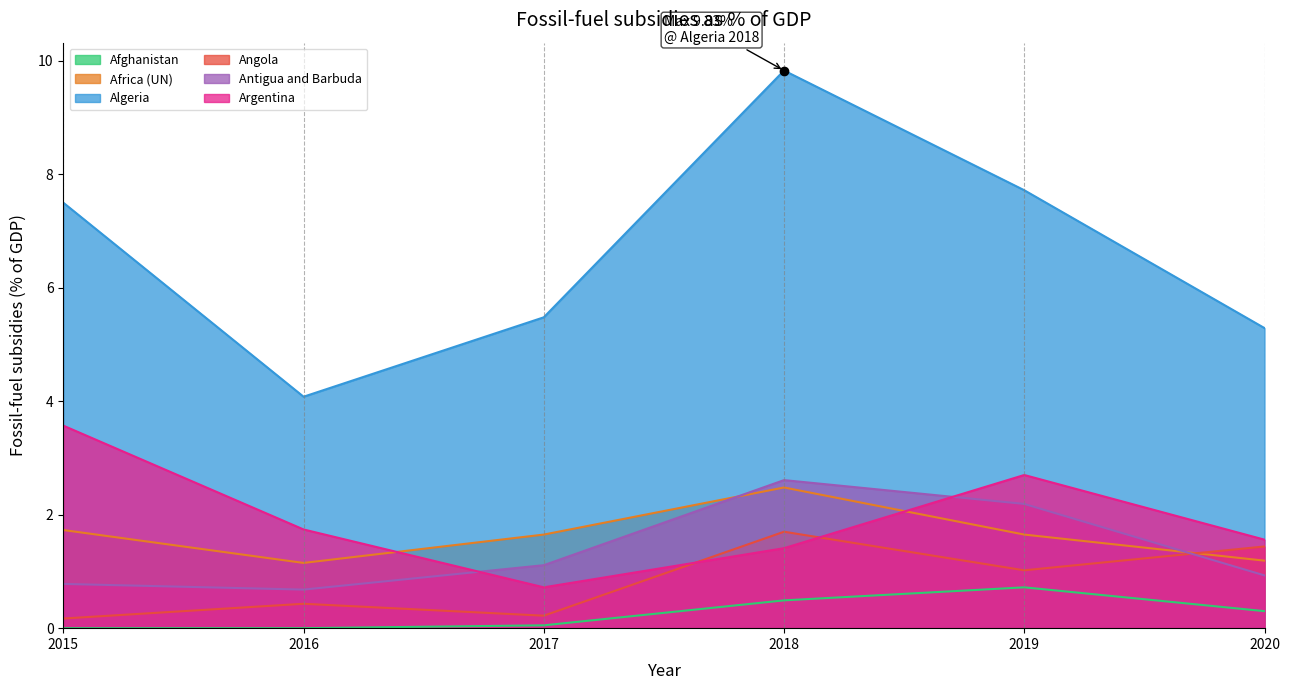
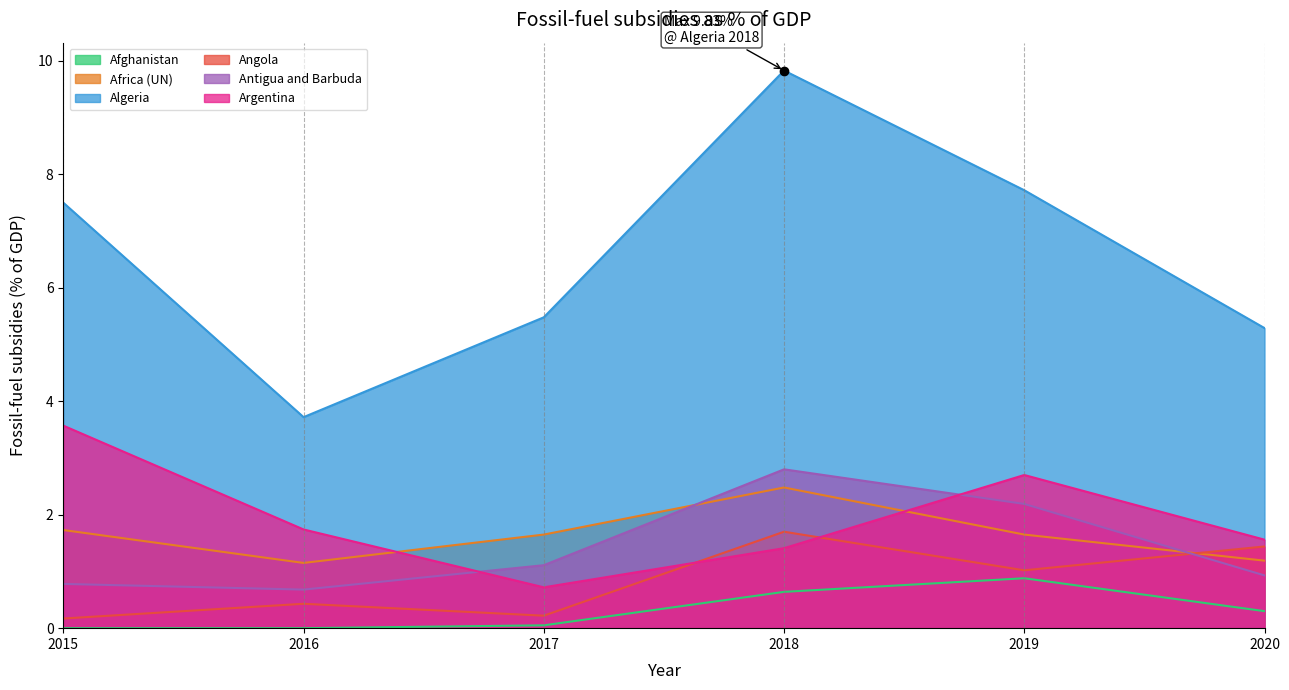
  {
    "Afghanistan": {
      "2015": 0.0,
      "2016": 0.0,
      "2017": 0.1,
-     "2018": 0.5,
-     "2019": 0.7,
+     "2018": 0.6,
+     "2019": 0.9,
      "2020": 0.3
    },
    "Algeria": {
      "2015": 7.5,
-     "2016": 4.1,
+     "2016": 3.7,
      "2017": 5.5,
      "2019": 7.7,
      "2020": 5.3
    },
    "Antigua and Barbuda": {
      "2015": 0.8,
      "2016": 0.7,
      "2017": 1.1,
-     "2018": 2.6,
+     "2018": 2.8,
      "2019": 2.2,
      "2020": 0.9
    },
    "Argentina": {
      "2015": 3.6,
      "2016": 1.7,
      "2017": 0.7,
      "2018": 1.4,
      "2019": 2.7,
      "2020": 1.6
    }
  }
